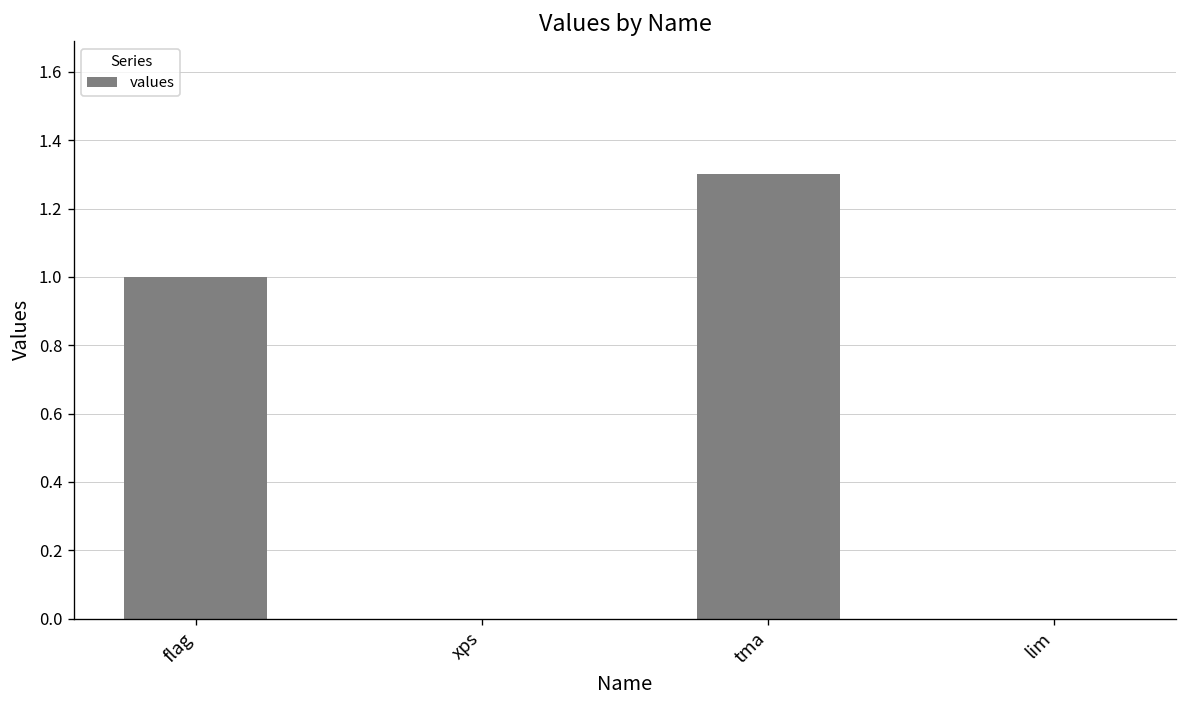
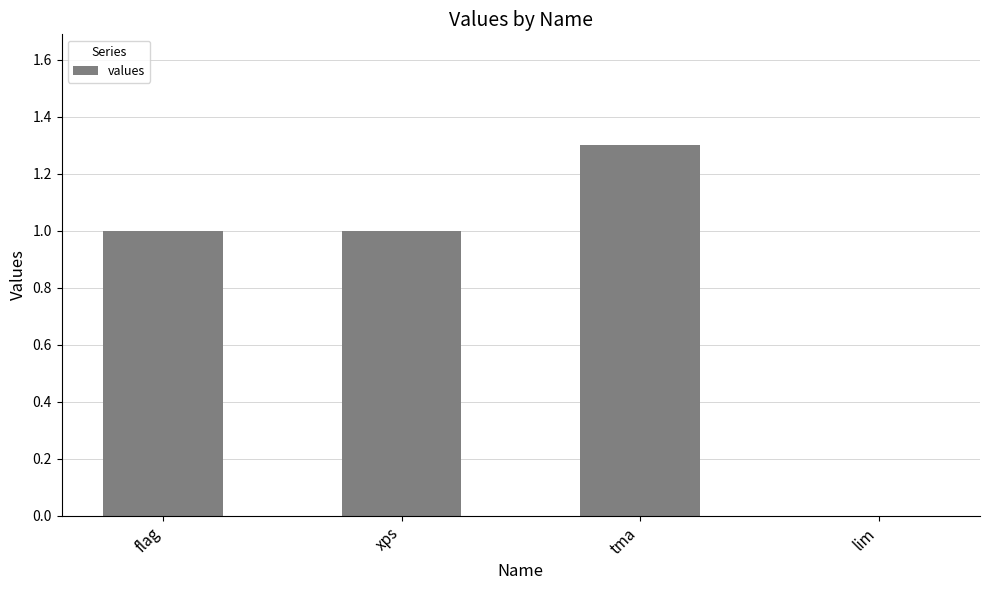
  {
    "flag": 1,
-   "xps": 0,
+   "xps": 1,
    "tma": 1.30,
    "lim": 0
  }
